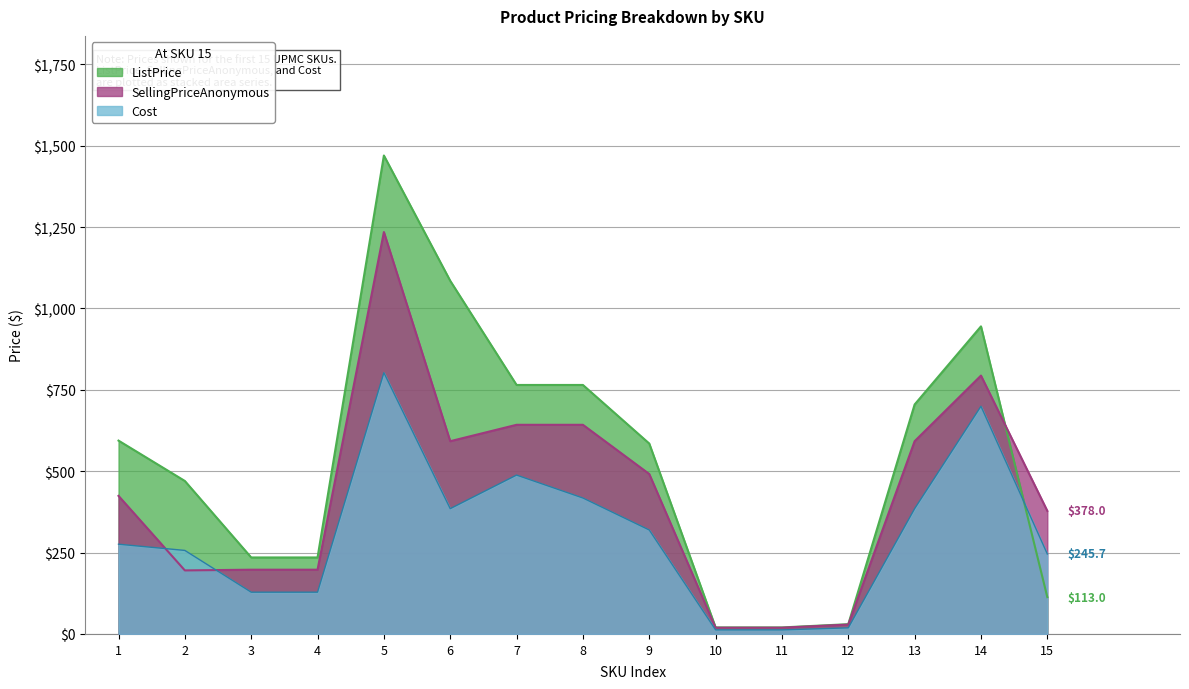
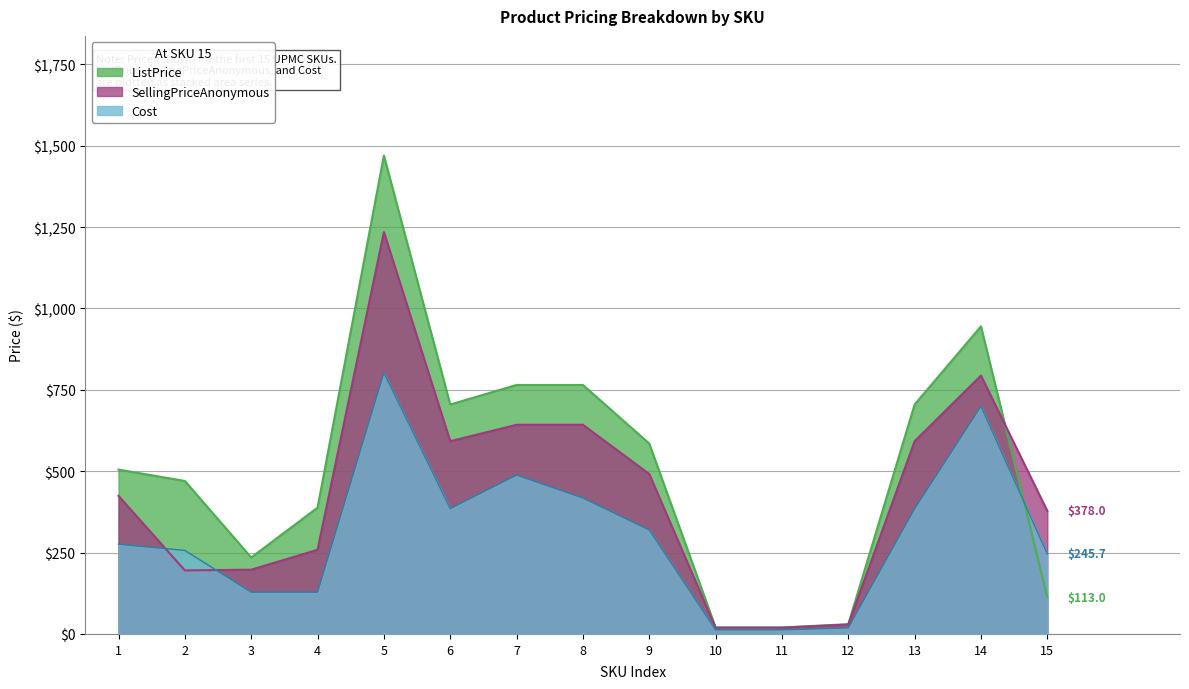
  {
    "ListPrice": {
-     "1": "$590",
+     "1": "$510",
      "2": "$470",
      "3": "$240",
-     "4": "$240",
+     "4": "$390",
      "5": "$1,470",
-     "6": "$1,090",
+     "6": "$710",
      "7": "$770",
      "8": "$770",
      "9": "$590",
      "13": "$710",
      "14": "$950"
    },
    "SellingPriceAnonymous": {
      "1": "$420",
      "2": "$200",
      "3": "$200",
-     "4": "$200",
+     "4": "$260",
      "5": "$1,230",
      "6": "$590",
      "7": "$640",
      "8": "$640",
      "9": "$490",
      "13": "$590",
      "14": "$790"
    },
    "Cost": {
      "15": "$245.7"
    }
  }
